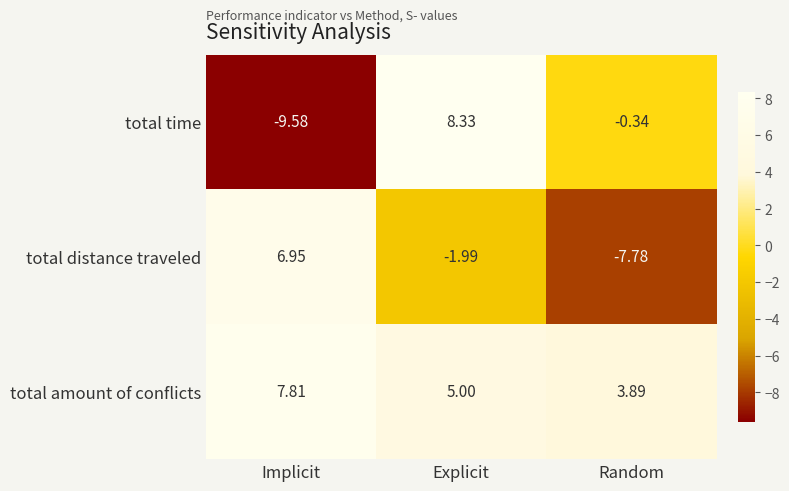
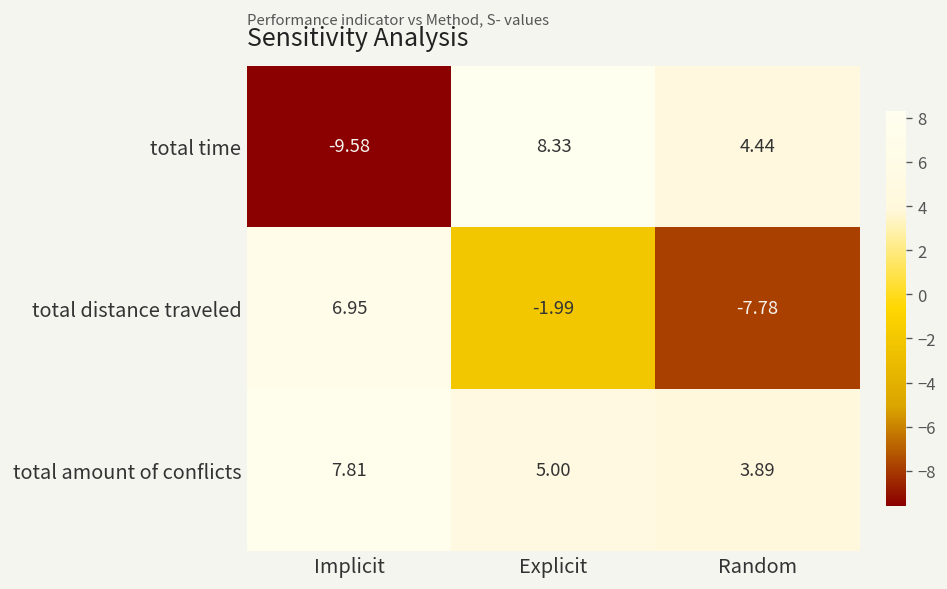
  {
    "total time": {
      "Implicit": -9.58,
      "Explicit": 8.33,
-     "Random": -0.34
+     "Random": 4.44
    },
    "total distance traveled": {
      "Implicit": 6.95,
      "Explicit": -1.99,
      "Random": -7.78
    },
    "total amount of conflicts": {
      "Implicit": 7.81,
      "Explicit": 5.00,
      "Random": 3.89
    }
  }
